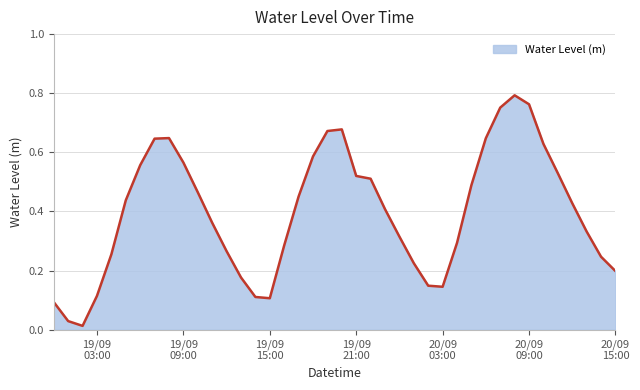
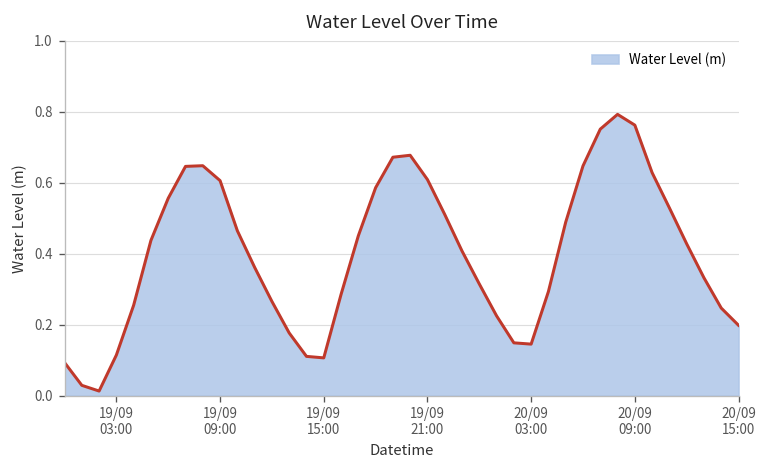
  {
    "19/09 03:00": 0.11,
-   "19/09 09:00": 0.57,
+   "19/09 09:00": 0.61,
    "19/09 15:00": 0.11,
-   "19/09 21:00": 0.52,
+   "19/09 21:00": 0.61,
    "20/09 03:00": 0.15,
    "20/09 09:00": 0.76,
    "20/09 15:00": 0.20
  }
